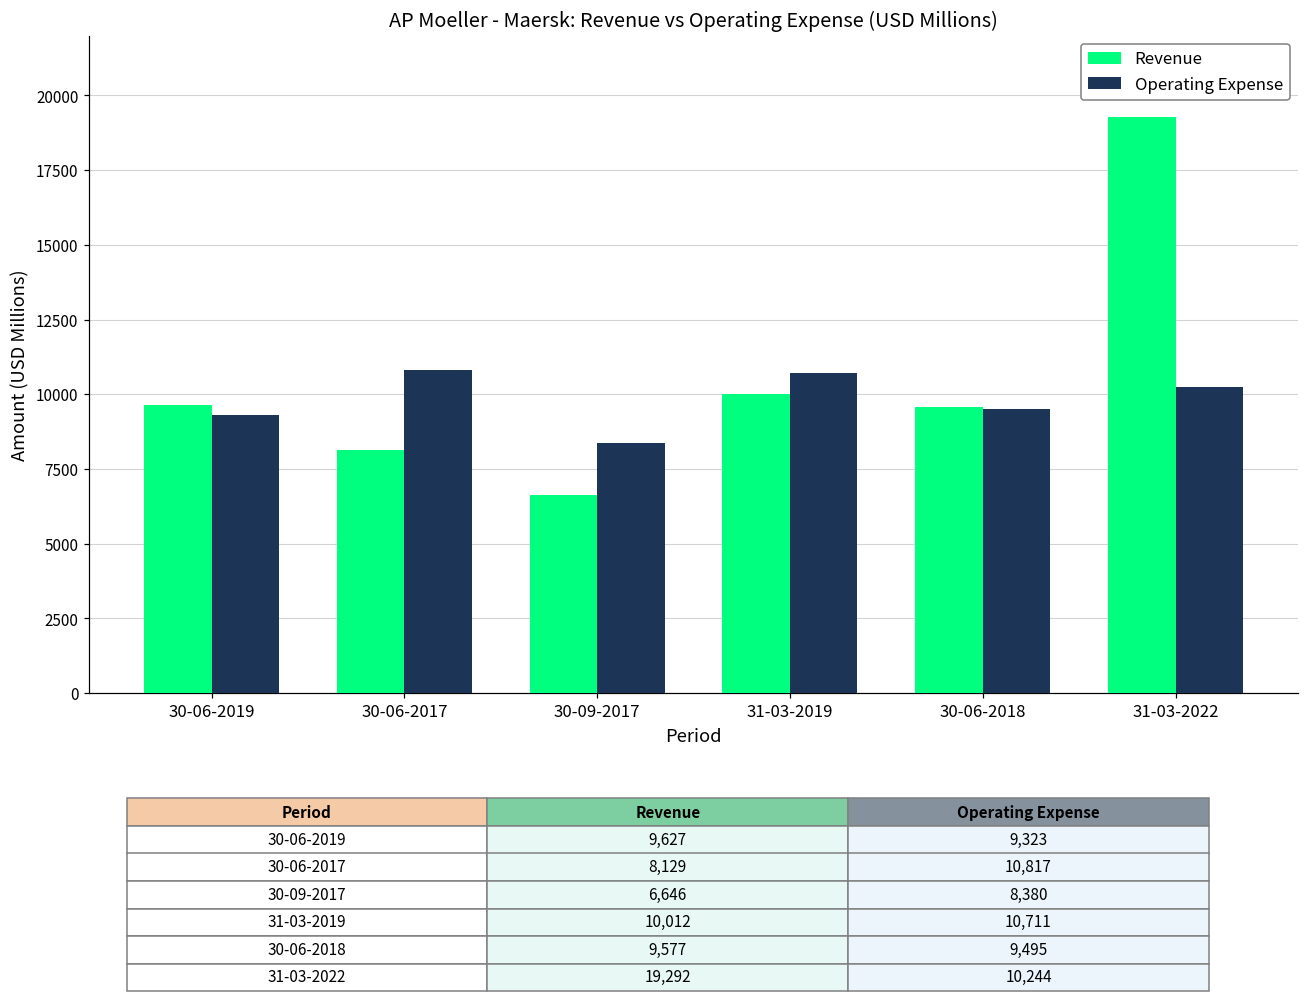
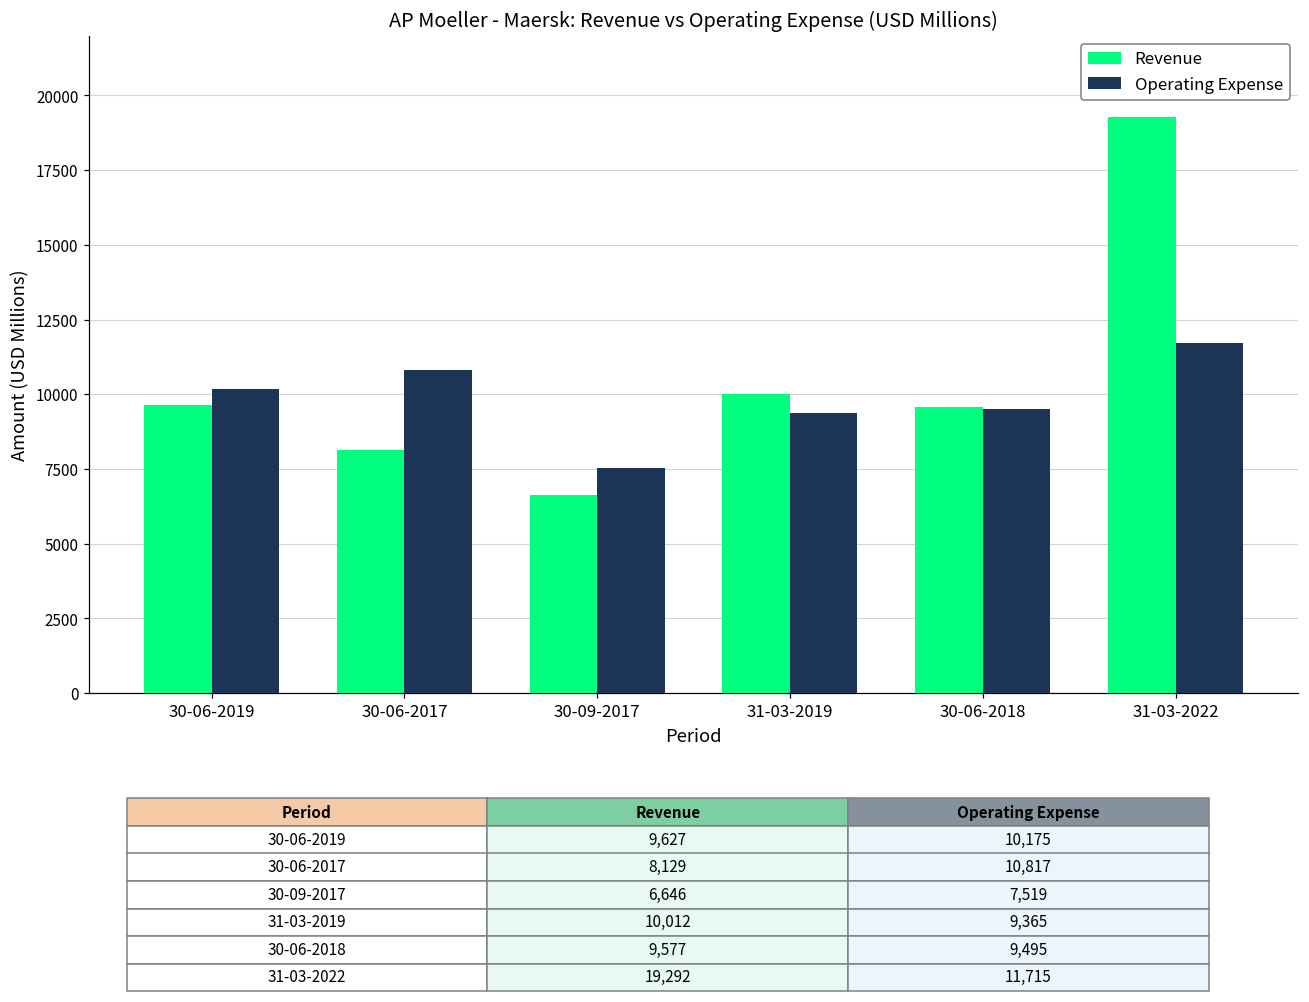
  {
    "Revenue": {
      "30-06-2019": "9600",
      "30-06-2017": "8100",
      "30-09-2017": "6600",
      "31-03-2019": "10000",
      "30-06-2018": "9600",
      "31-03-2022": "19300"
    },
    "Operating Expense": {
-     "30-06-2019": "9,323",
-     "30-09-2017": "8,380",
-     "31-03-2019": "10,711",
-     "31-03-2022": "10,244"
+     "30-06-2019": "10,175",
+     "30-09-2017": "7,519",
+     "31-03-2019": "9,365",
+     "31-03-2022": "11,715"
    }
  }
